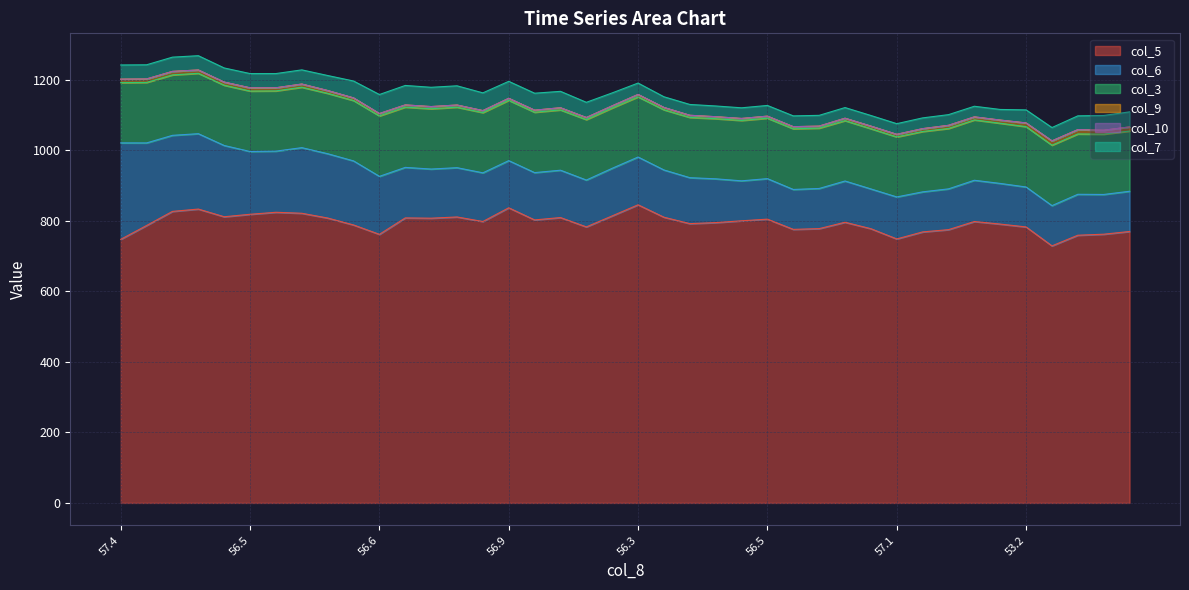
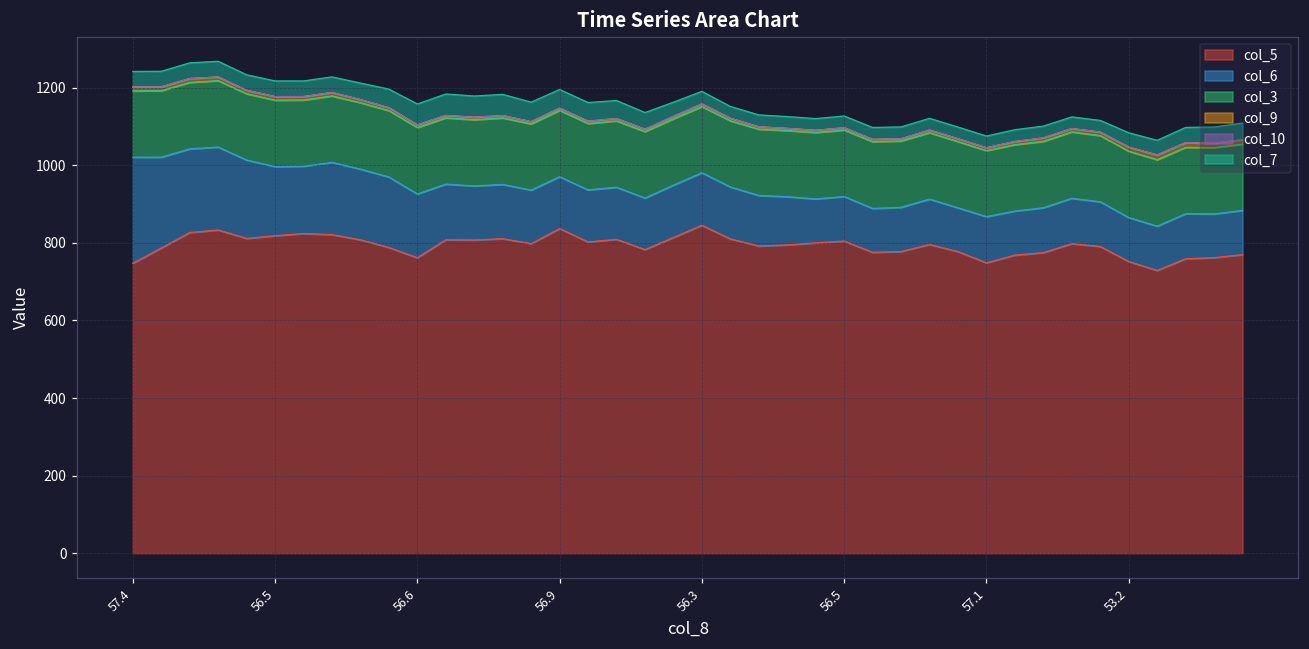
  {
    "col_5": {
      "57.4": 750,
      "56.6": 760,
      "56.9": 840,
      "56.3": 850,
      "57.1": 750,
-     "53.2": 780
+     "53.2": 750
    }
  }
